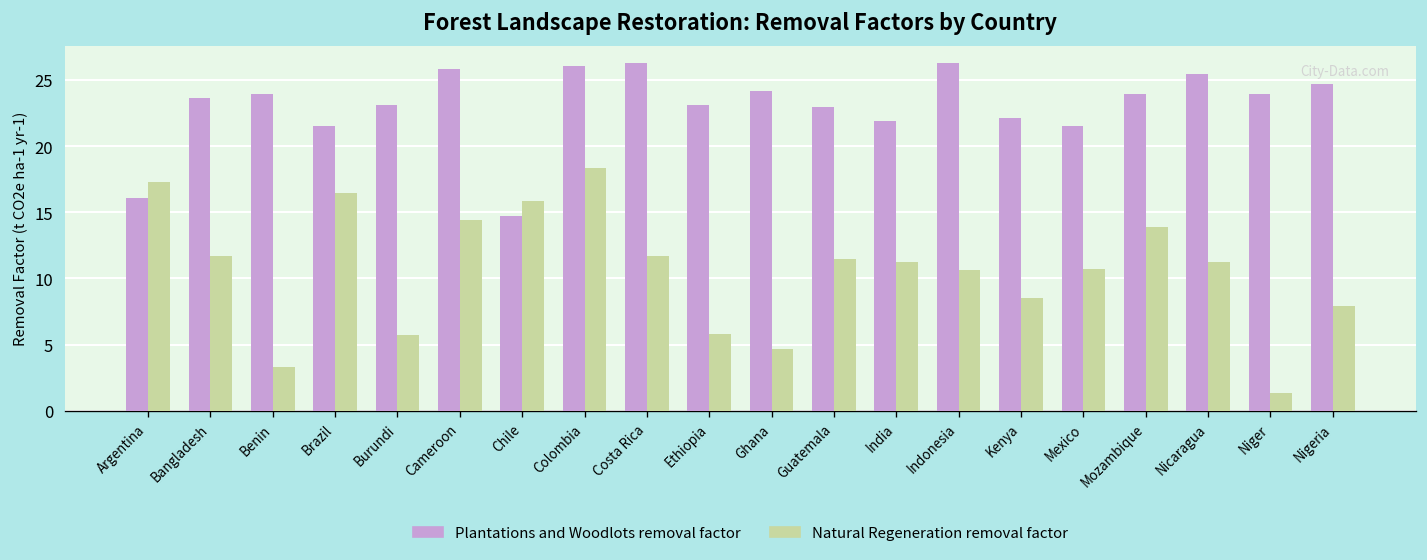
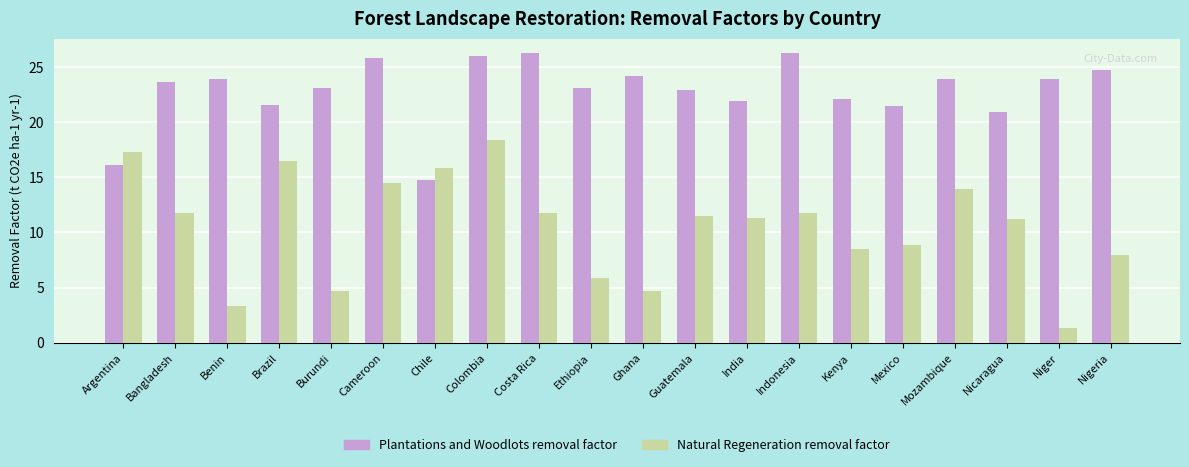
  {
    "Plantations and Woodlots removal factor": {
      "Argentina": 16.1,
      "Bangladesh": 23.7,
      "Benin": 24.0,
      "Brazil": 21.5,
      "Burundi": 23.1,
      "Cameroon": 25.8,
      "Chile": 14.8,
      "Colombia": 26.0,
      "Costa Rica": 26.3,
      "Ethiopia": 23.1,
      "Ghana": 24.2,
      "Guatemala": 22.9,
      "India": 21.9,
      "Indonesia": 26.3,
      "Kenya": 22.1,
      "Mexico": 21.5,
      "Mozambique": 24.0,
-     "Nicaragua": 25.5,
+     "Nicaragua": 20.9,
      "Niger": 24.0,
      "Nigeria": 24.7
    },
    "Natural Regeneration removal factor": {
      "Argentina": 17.3,
      "Bangladesh": 11.7,
      "Benin": 3.3,
      "Brazil": 16.5,
-     "Burundi": 5.8,
+     "Burundi": 4.7,
      "Cameroon": 14.4,
      "Chile": 15.8,
      "Colombia": 18.4,
      "Costa Rica": 11.7,
      "Ethiopia": 5.8,
      "Ghana": 4.7,
      "Guatemala": 11.5,
      "India": 11.3,
-     "Indonesia": 10.7,
+     "Indonesia": 11.7,
      "Kenya": 8.5,
-     "Mexico": 10.7,
+     "Mexico": 8.8,
      "Mozambique": 13.9,
      "Nicaragua": 11.2,
      "Niger": 1.4,
      "Nigeria": 7.9
    }
  }
